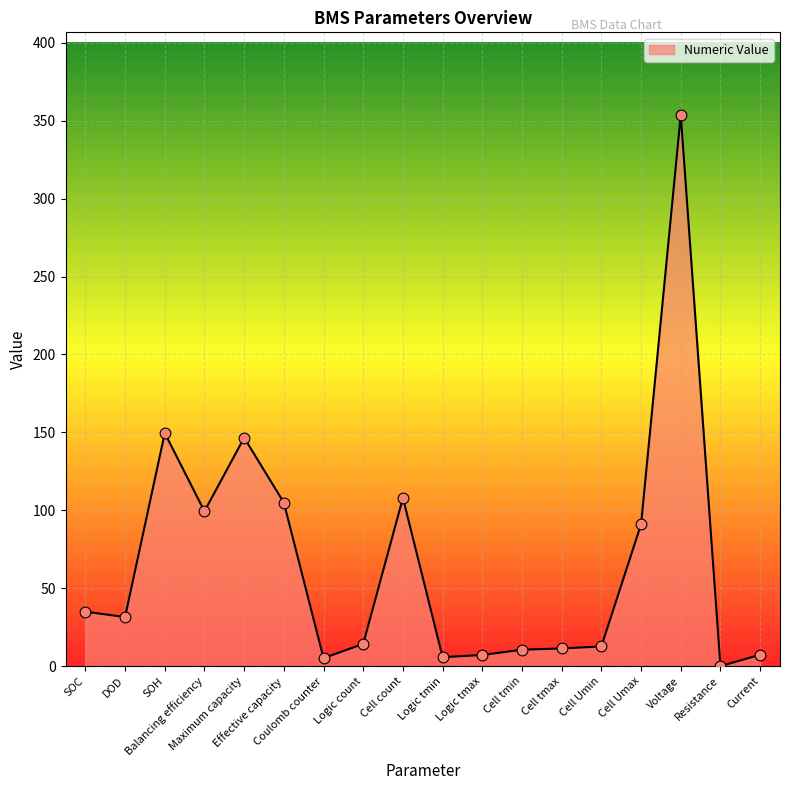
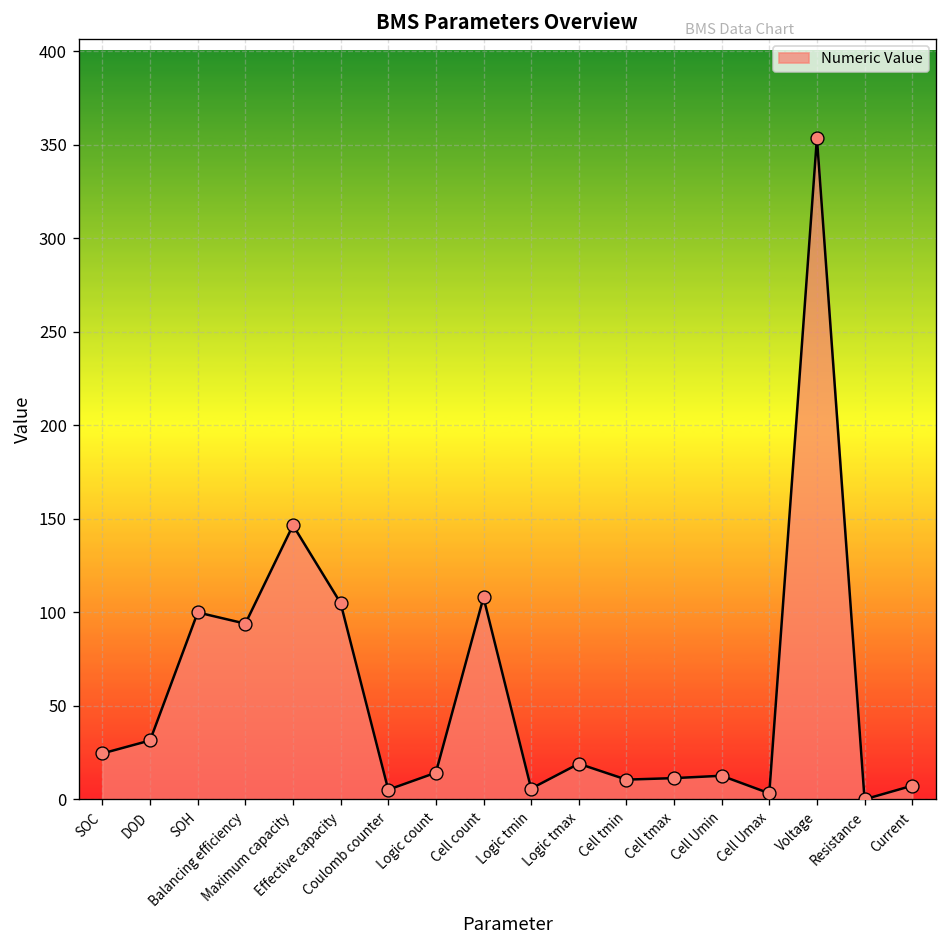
  {
-   "SOC": 35,
+   "SOC": 25,
    "DOD": 32,
-   "SOH": 150,
-   "Balancing efficiency": 99,
+   "SOH": 100,
+   "Balancing efficiency": 94,
    "Maximum capacity": 147,
    "Effective capacity": 105,
    "Coulomb counter": 5,
    "Logic count": 14,
    "Cell count": 108,
    "Logic tmin": 6,
-   "Logic tmax": 7,
+   "Logic tmax": 19,
    "Cell tmin": 11,
    "Cell tmax": 11,
    "Cell Umin": 13,
-   "Cell Umax": 91,
+   "Cell Umax": 3,
    "Voltage": 354,
    "Resistance": 0,
    "Current": 7
  }
